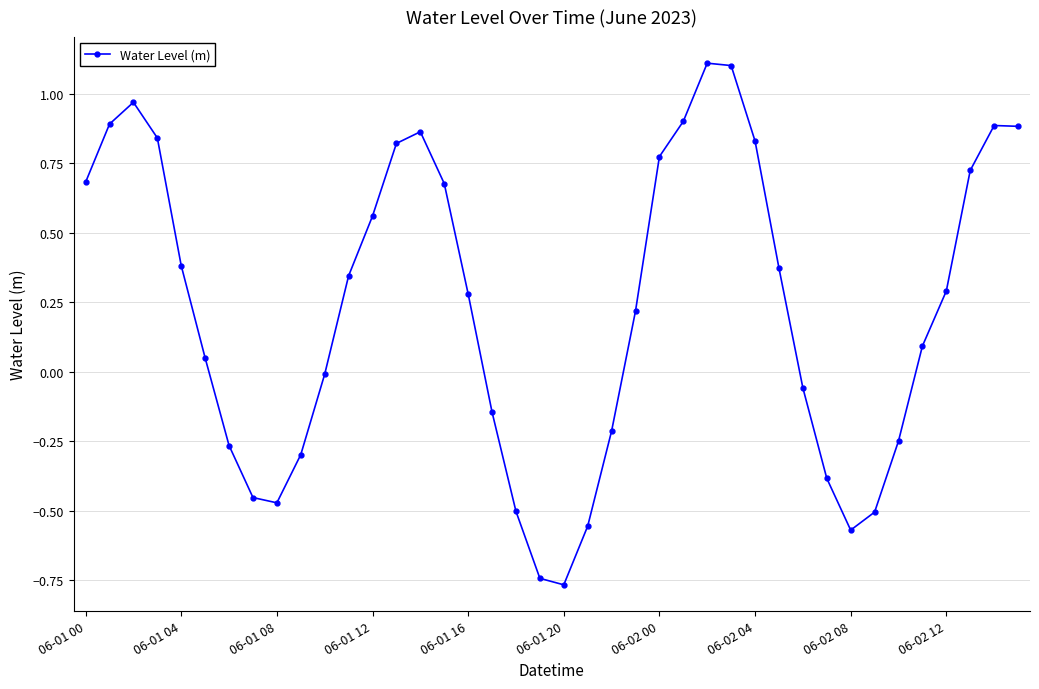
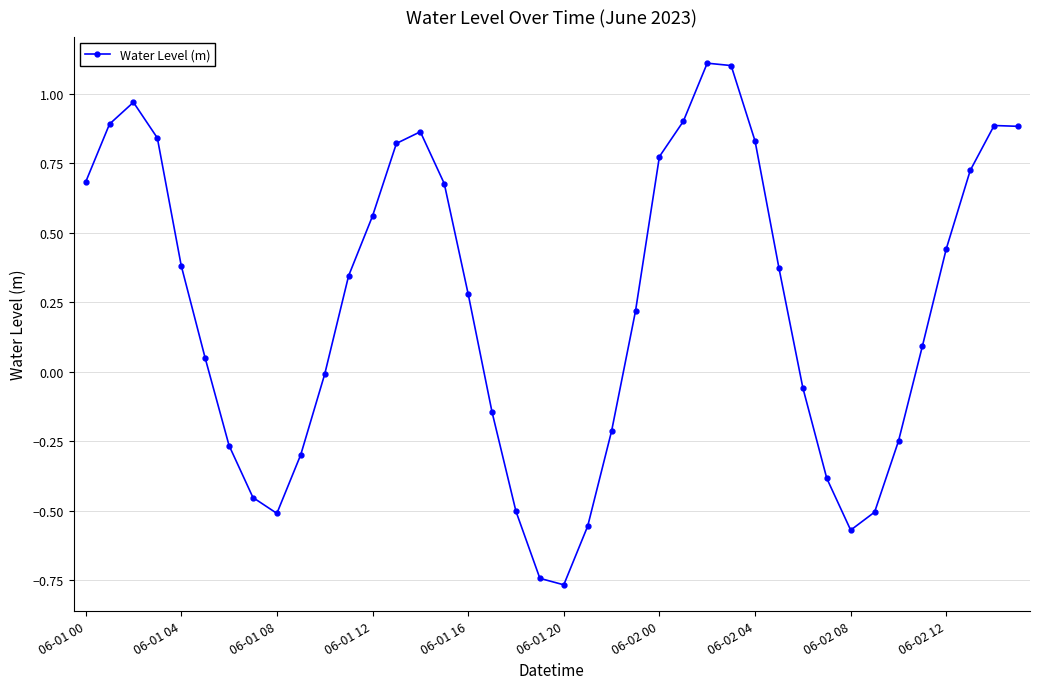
  {
    "06-01 00": 0.68,
    "06-01 04": 0.38,
-   "06-01 08": -0.47,
+   "06-01 08": -0.51,
    "06-01 12": 0.56,
    "06-01 16": 0.28,
    "06-01 20": -0.77,
    "06-02 00": 0.77,
    "06-02 04": 0.83,
    "06-02 08": -0.57,
-   "06-02 12": 0.29
+   "06-02 12": 0.44
  }
